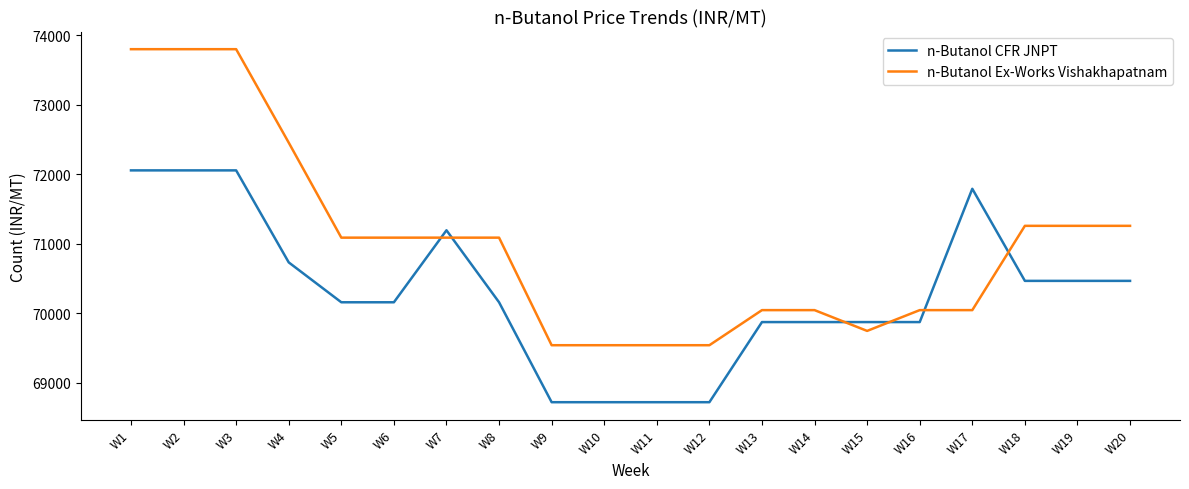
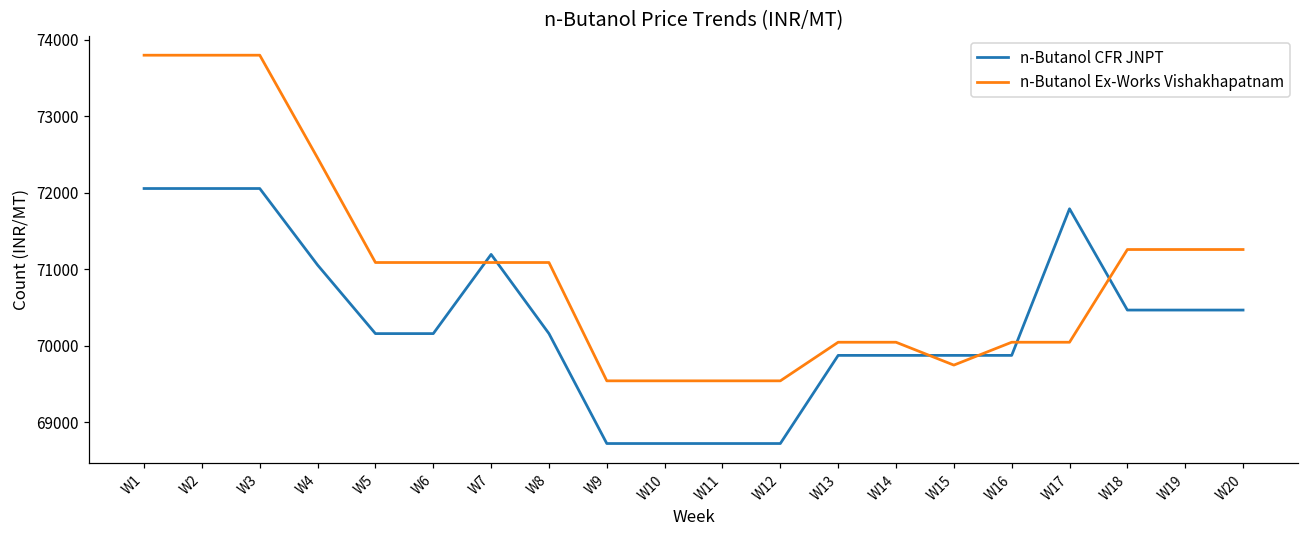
  {
    "n-Butanol CFR JNPT": {
      "W1": 72100,
      "W2": 72100,
      "W3": 72100,
-     "W4": 70700,
+     "W4": 71100,
      "W5": 70200,
      "W6": 70200,
      "W7": 71200,
      "W8": 70200,
      "W9": 68700,
      "W10": 68700,
      "W11": 68700,
      "W12": 68700,
      "W13": 69900,
      "W14": 69900,
      "W15": 69900,
      "W16": 69900,
      "W17": 71800,
      "W18": 70500,
      "W19": 70500,
      "W20": 70500
    },
    "n-Butanol Ex-Works Vishakhapatnam": {
      "W1": 73800,
      "W2": 73800,
      "W3": 73800,
      "W4": 72500,
      "W5": 71100,
      "W6": 71100,
      "W7": 71100,
      "W8": 71100,
      "W9": 69500,
      "W10": 69500,
      "W11": 69500,
      "W12": 69500,
      "W13": 70000,
      "W14": 70000,
      "W15": 69700,
      "W16": 70000,
      "W17": 70000,
      "W18": 71300,
      "W19": 71300,
      "W20": 71300
    }
  }
